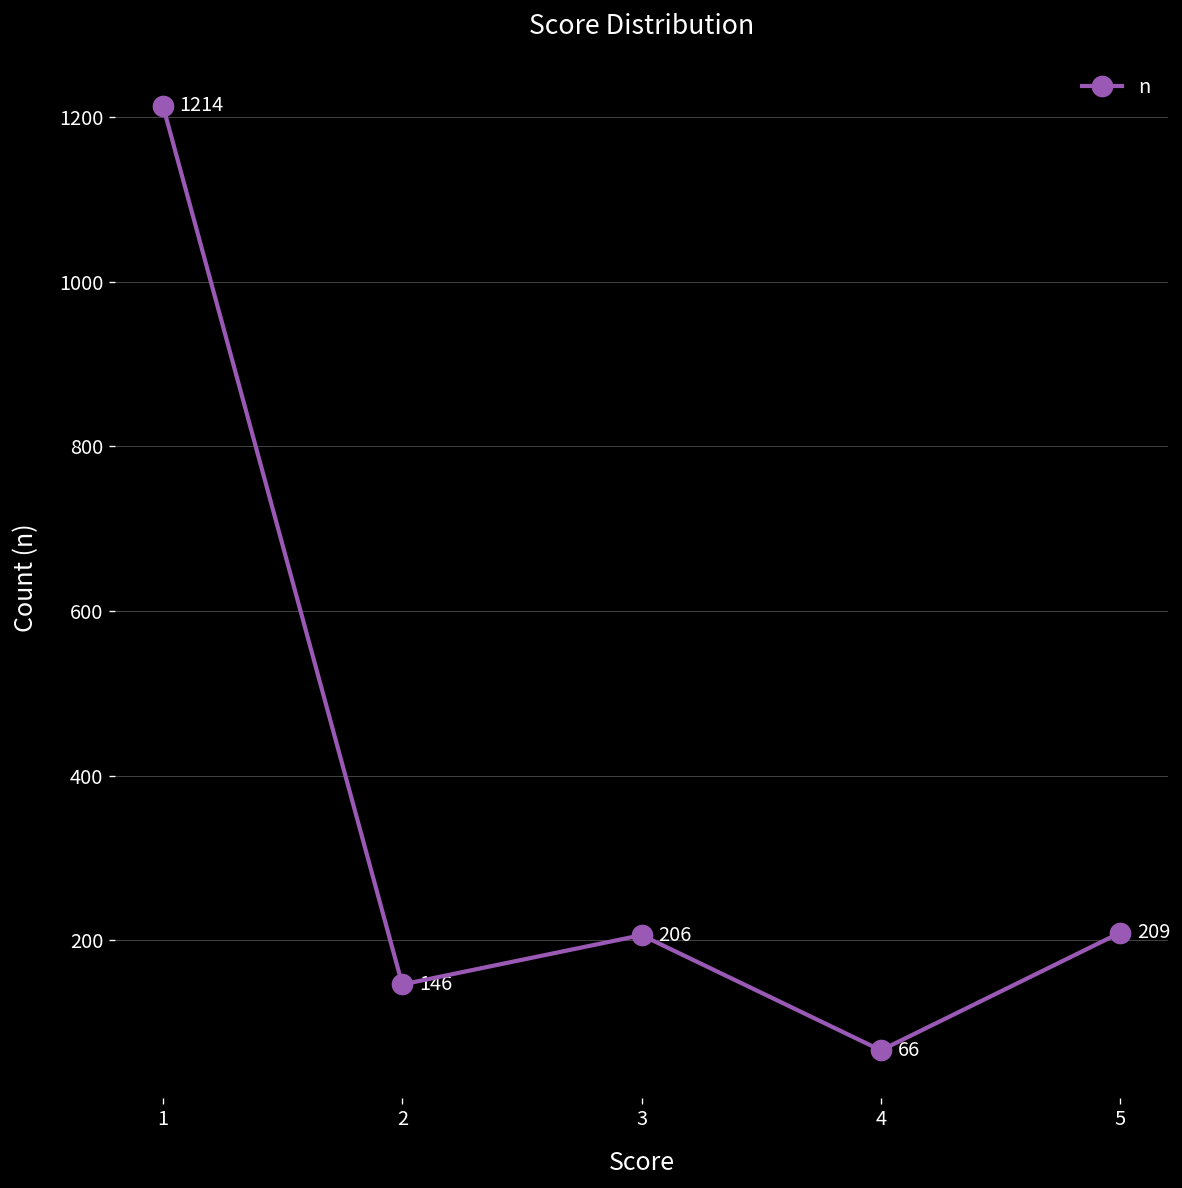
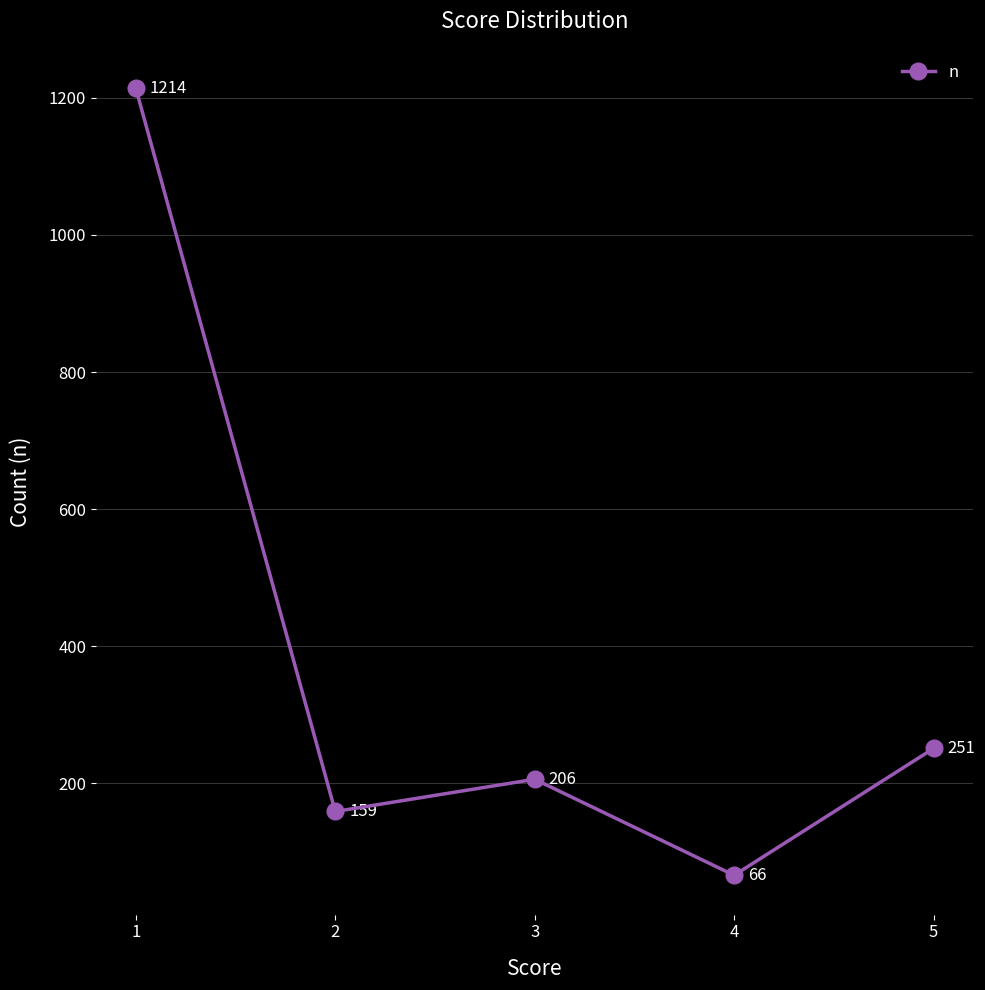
  {
    "1": 1214,
-   "2": 146,
+   "2": 159,
    "3": 206,
    "4": 66,
-   "5": 209
+   "5": 251
  }
